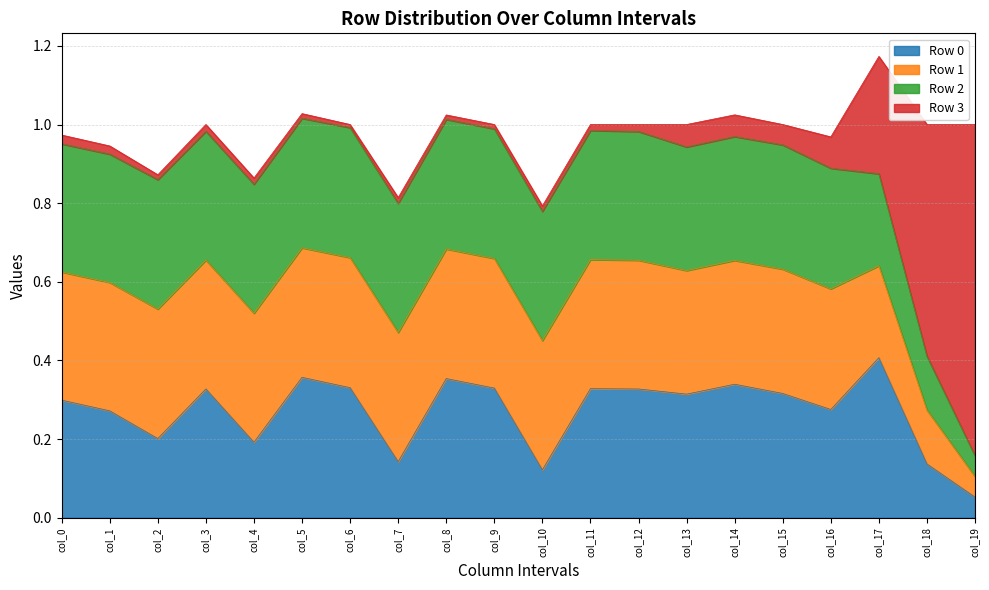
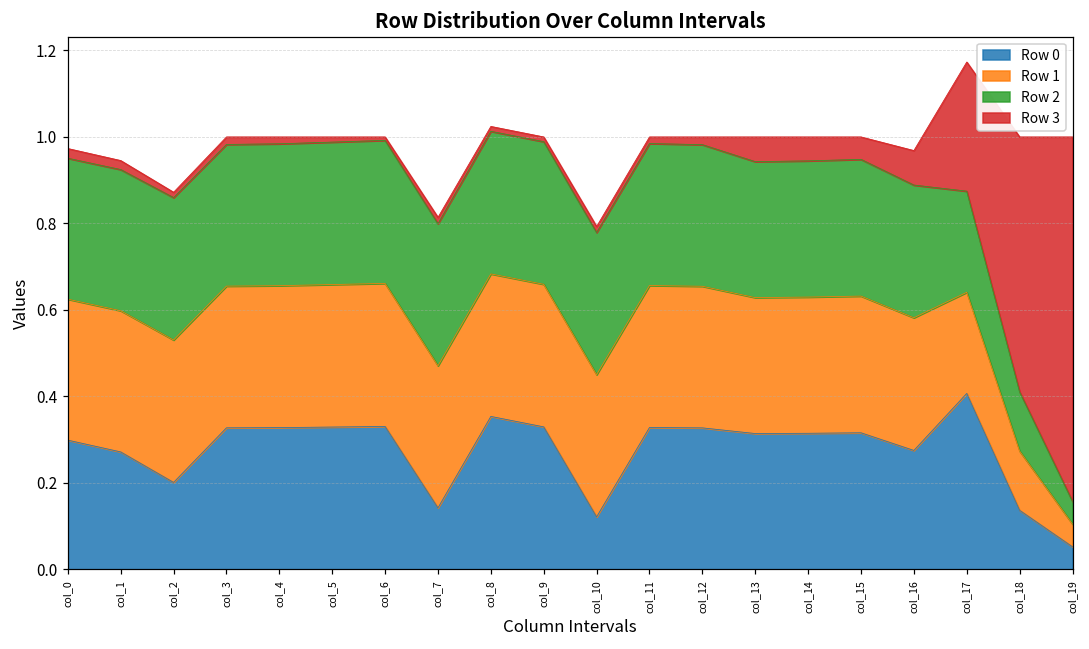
  {
    "Row 0": {
      "col_0": 0.30,
      "col_1": 0.27,
      "col_2": 0.20,
      "col_3": 0.33,
-     "col_4": 0.19,
-     "col_5": 0.36,
+     "col_4": 0.33,
+     "col_5": 0.33,
      "col_6": 0.33,
      "col_7": 0.14,
      "col_8": 0.35,
      "col_9": 0.33,
      "col_10": 0.12,
      "col_11": 0.33,
      "col_12": 0.33,
      "col_13": 0.31,
-     "col_14": 0.34,
+     "col_14": 0.31,
      "col_15": 0.32,
      "col_16": 0.28,
      "col_17": 0.41,
      "col_18": 0.14,
      "col_19": 0.05
    },
    "Row 1": {
      "col_0": 0.33,
      "col_1": 0.33,
      "col_2": 0.33,
      "col_3": 0.33,
      "col_4": 0.33,
      "col_5": 0.33,
      "col_6": 0.33,
      "col_7": 0.33,
      "col_8": 0.33,
      "col_9": 0.33,
      "col_10": 0.33,
      "col_11": 0.33,
      "col_12": 0.33,
      "col_13": 0.31,
      "col_14": 0.31,
      "col_15": 0.32,
      "col_16": 0.31,
      "col_17": 0.23,
      "col_18": 0.14,
      "col_19": 0.05
    },
    "Row 2": {
      "col_0": 0.33,
      "col_1": 0.33,
      "col_2": 0.33,
      "col_3": 0.33,
      "col_4": 0.33,
      "col_5": 0.33,
      "col_6": 0.33,
      "col_7": 0.33,
      "col_8": 0.33,
      "col_9": 0.33,
      "col_10": 0.33,
      "col_11": 0.33,
      "col_12": 0.33,
      "col_13": 0.31,
      "col_14": 0.31,
      "col_15": 0.32,
      "col_16": 0.31,
      "col_17": 0.23,
      "col_18": 0.14,
      "col_19": 0.05
    },
    "Row 3": {
      "col_0": 0.02,
      "col_1": 0.02,
      "col_2": 0.01,
      "col_3": 0.02,
      "col_4": 0.02,
      "col_5": 0.01,
      "col_6": 0.01,
      "col_7": 0.01,
      "col_8": 0.01,
      "col_9": 0.01,
      "col_10": 0.01,
      "col_11": 0.02,
      "col_12": 0.02,
      "col_13": 0.06,
      "col_14": 0.06,
      "col_15": 0.05,
      "col_16": 0.08,
      "col_17": 0.30,
      "col_18": 0.59,
      "col_19": 0.84
    }
  }
